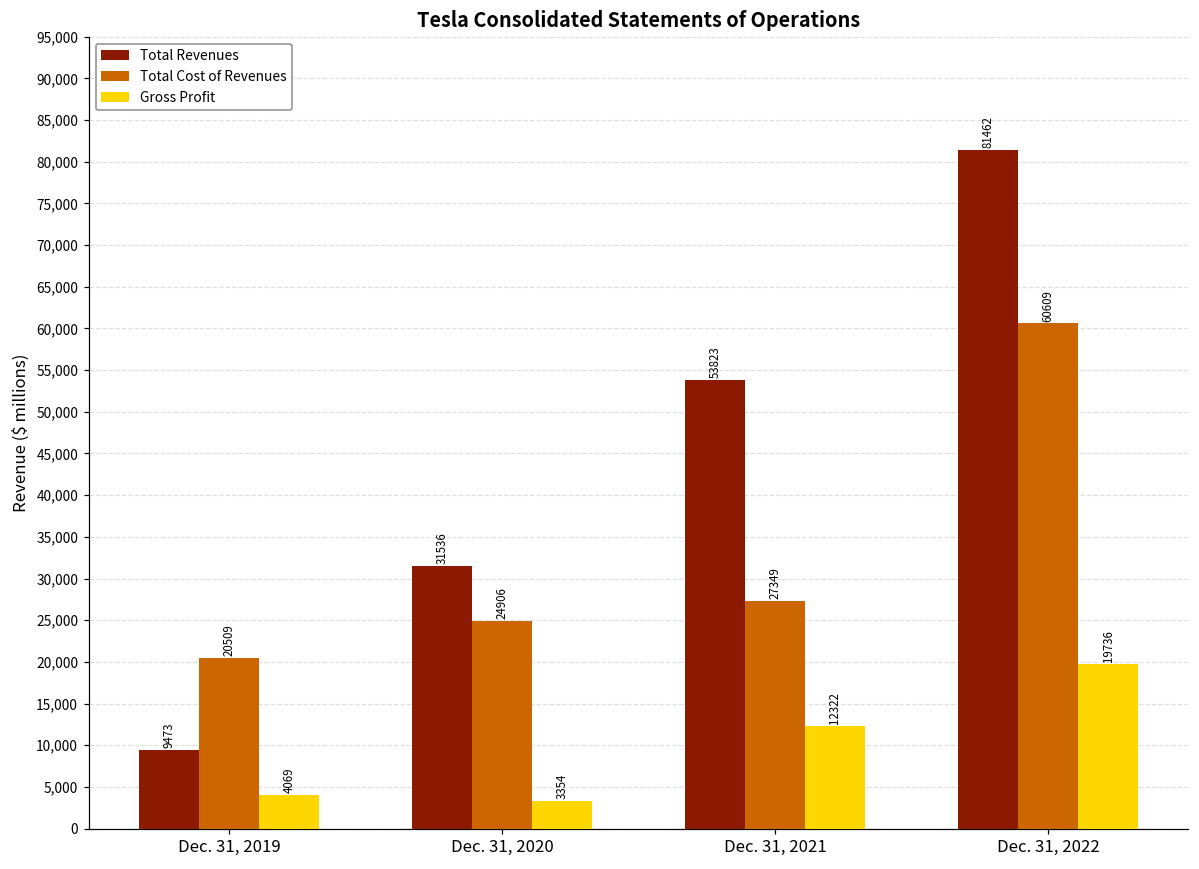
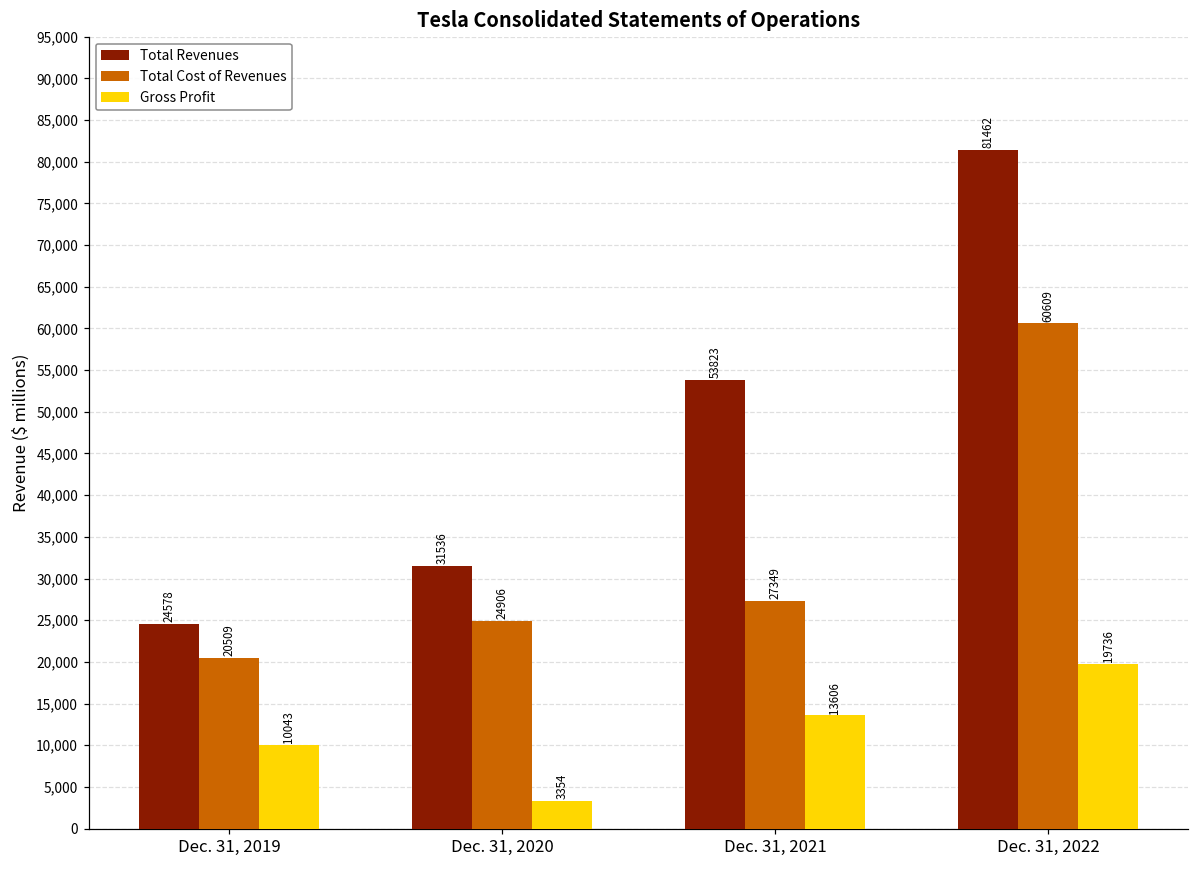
  {
    "Total Revenues": {
-     "Dec. 31, 2019": 9473,
+     "Dec. 31, 2019": 24578,
      "Dec. 31, 2020": 31536,
      "Dec. 31, 2021": 53823,
      "Dec. 31, 2022": 81462
    },
    "Total Cost of Revenues": {
      "Dec. 31, 2019": 20509,
      "Dec. 31, 2020": 24906,
      "Dec. 31, 2021": 27349,
      "Dec. 31, 2022": 60609
    },
    "Gross Profit": {
-     "Dec. 31, 2019": 4069,
+     "Dec. 31, 2019": 10043,
      "Dec. 31, 2020": 3354,
-     "Dec. 31, 2021": 12322,
+     "Dec. 31, 2021": 13606,
      "Dec. 31, 2022": 19736
    }
  }
